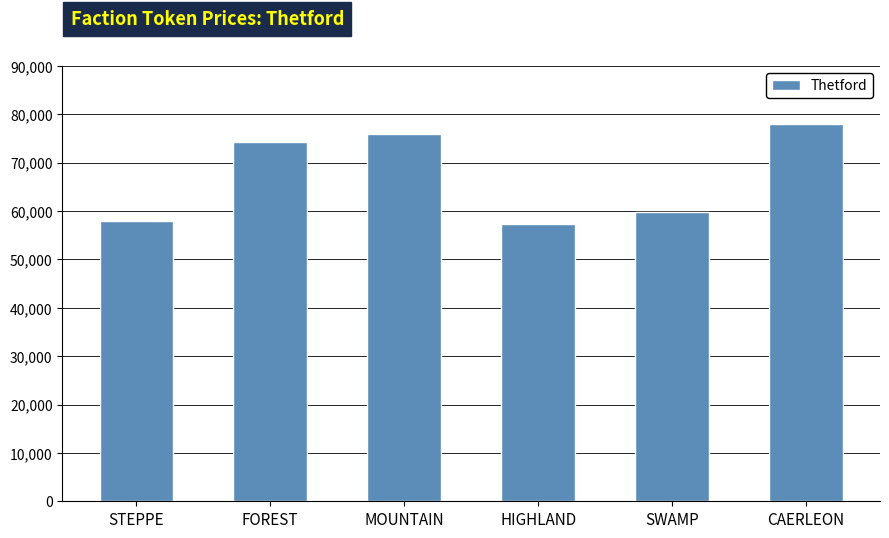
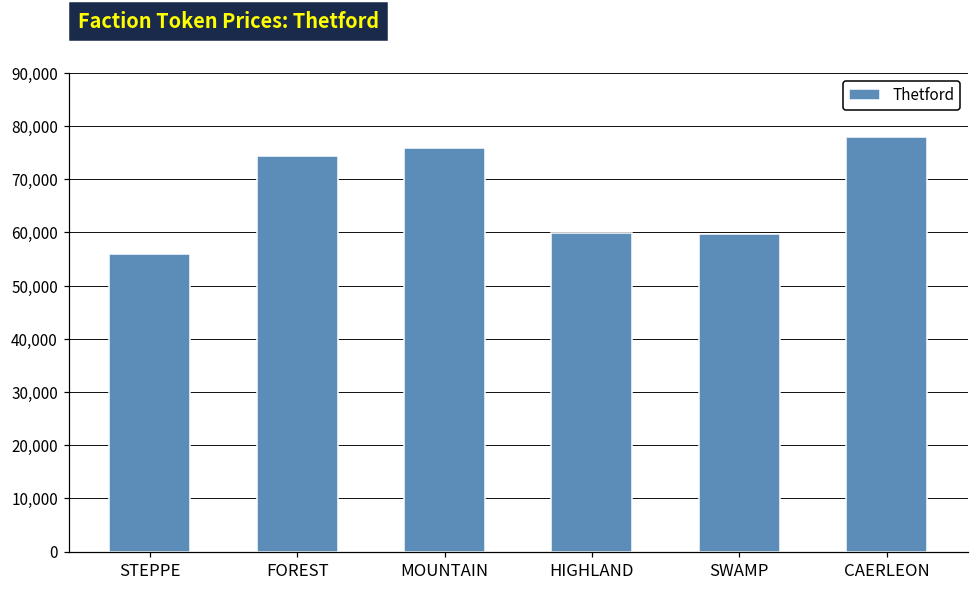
  {
-   "STEPPE": "58,000",
+   "STEPPE": "56,000",
    "FOREST": "74,000",
    "MOUNTAIN": "76,000",
-   "HIGHLAND": "57,000",
+   "HIGHLAND": "60,000",
    "SWAMP": "60,000",
    "CAERLEON": "78,000"
  }
